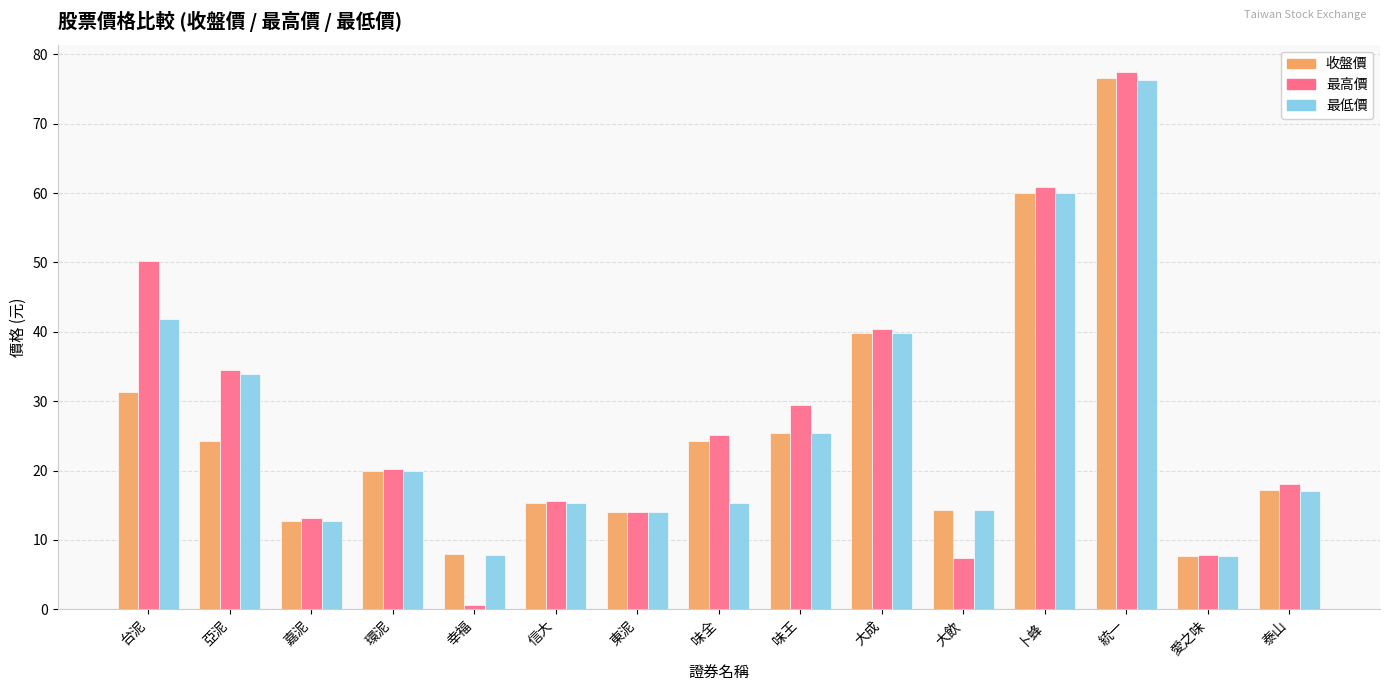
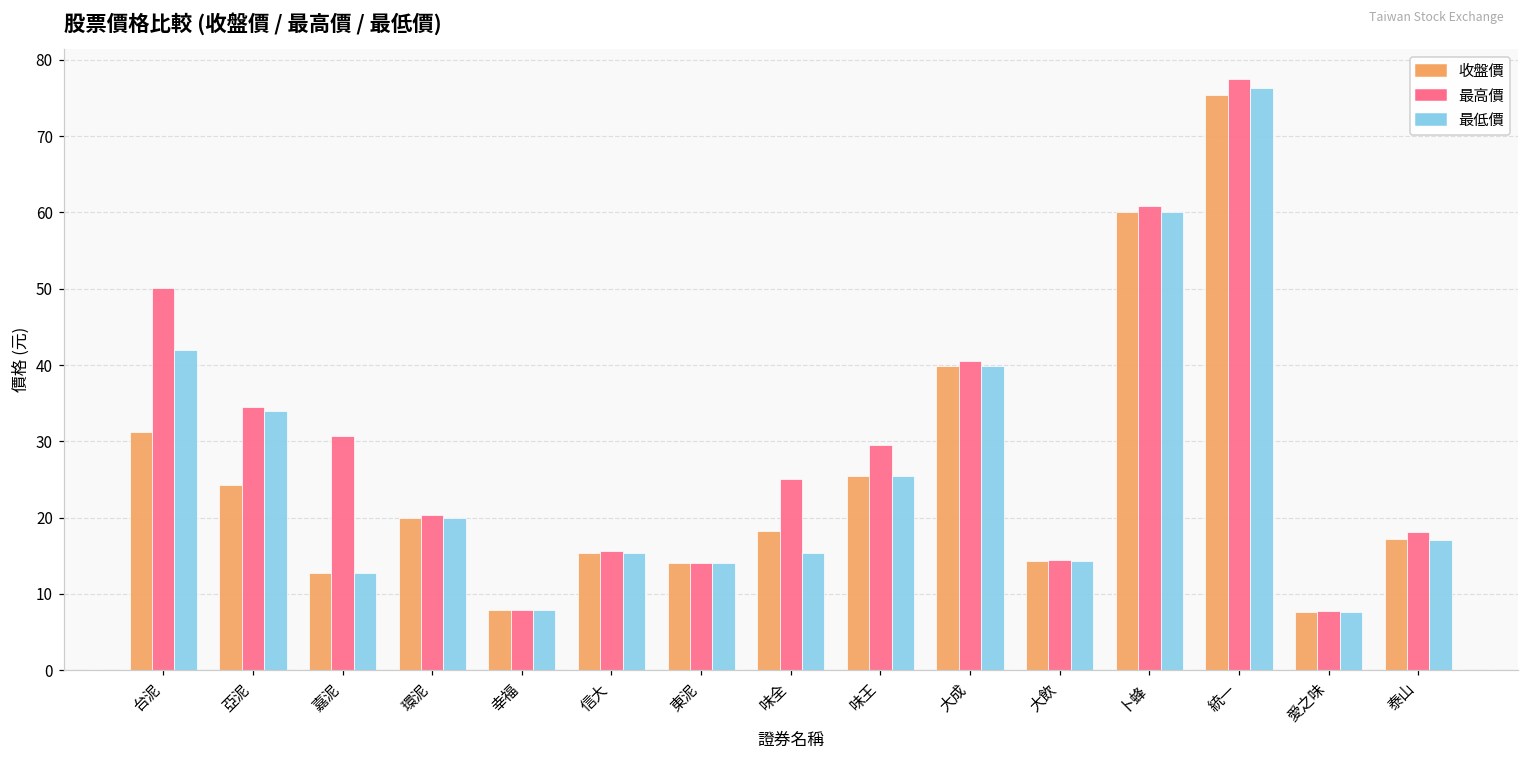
  {
    "收盤價": {
      "台泥": 31,
      "亞泥": 24,
      "嘉泥": 13,
      "環泥": 20,
      "幸福": 8,
      "信大": 15,
      "東泥": 14,
-     "味全": 24,
+     "味全": 18,
      "味王": 25,
      "大成": 40,
      "大飲": 14,
      "卜蜂": 60,
-     "統一": 77,
+     "統一": 75,
      "愛之味": 8,
      "泰山": 17
    },
    "最高價": {
      "台泥": 50,
      "亞泥": 35,
-     "嘉泥": 13,
+     "嘉泥": 31,
      "環泥": 20,
-     "幸福": 1,
+     "幸福": 8,
      "信大": 16,
      "東泥": 14,
      "味全": 25,
      "味王": 30,
      "大成": 40,
-     "大飲": 7,
+     "大飲": 15,
      "卜蜂": 61,
      "統一": 78,
      "愛之味": 8,
      "泰山": 18
    },
    "最低價": {
      "台泥": 42,
      "亞泥": 34,
      "嘉泥": 13,
      "環泥": 20,
      "幸福": 8,
      "信大": 15,
      "東泥": 14,
      "味全": 15,
      "味王": 25,
      "大成": 40,
      "大飲": 14,
      "卜蜂": 60,
      "統一": 76,
      "愛之味": 8,
      "泰山": 17
    }
  }
